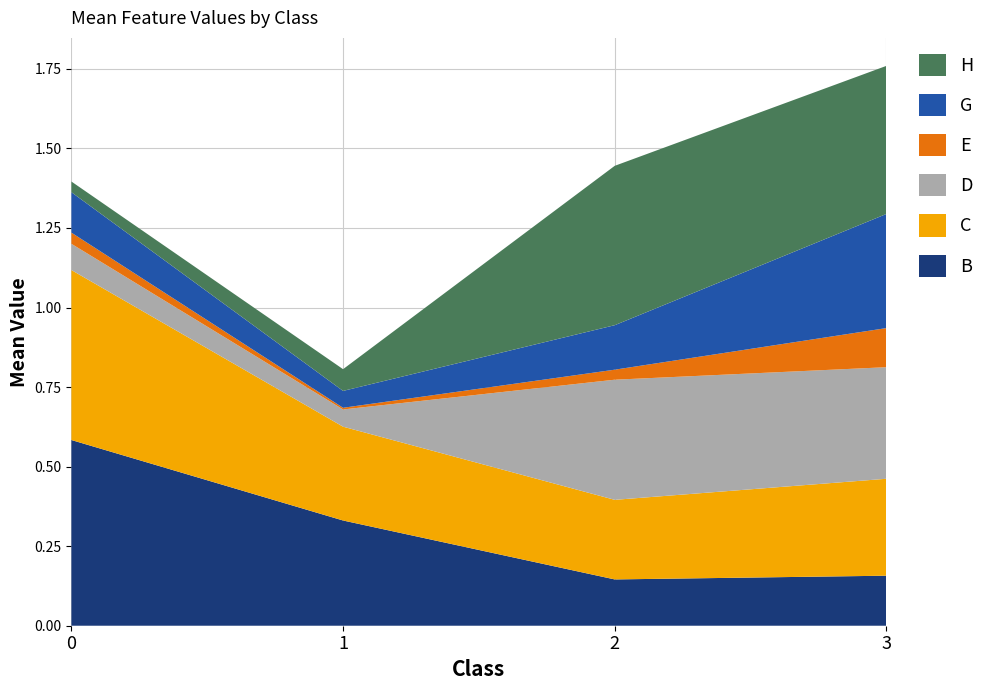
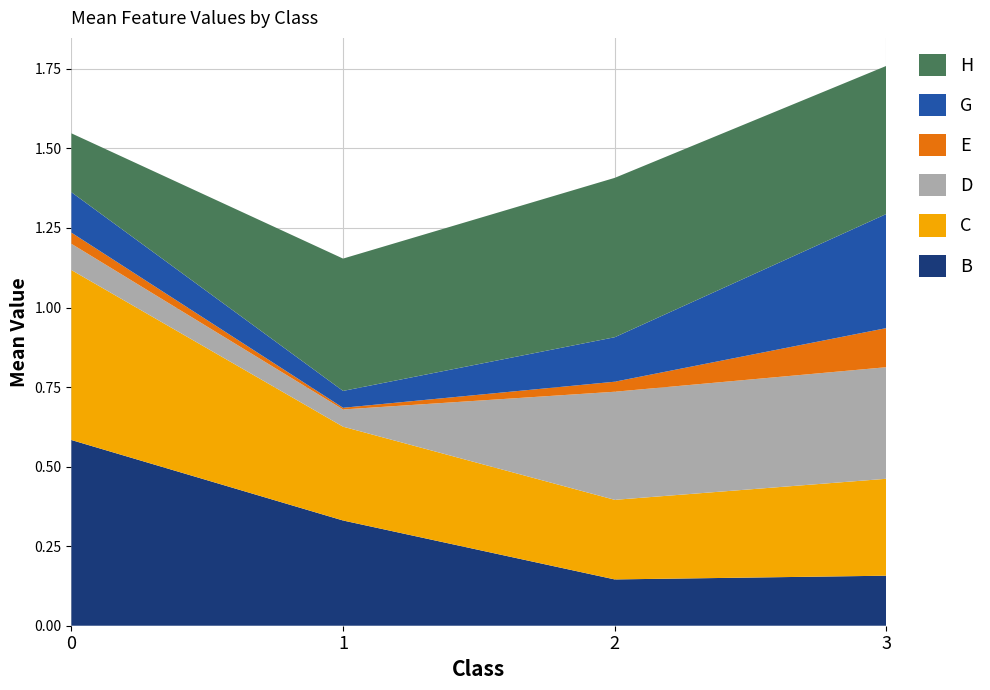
  {
    "D": {
-     "2": 0.38
+     "2": 0.34
    },
    "H": {
-     "0": 0.03,
-     "1": 0.07,
+     "0": 0.19,
+     "1": 0.42,
      "2": 0.50,
      "3": 0.47
    }
  }
